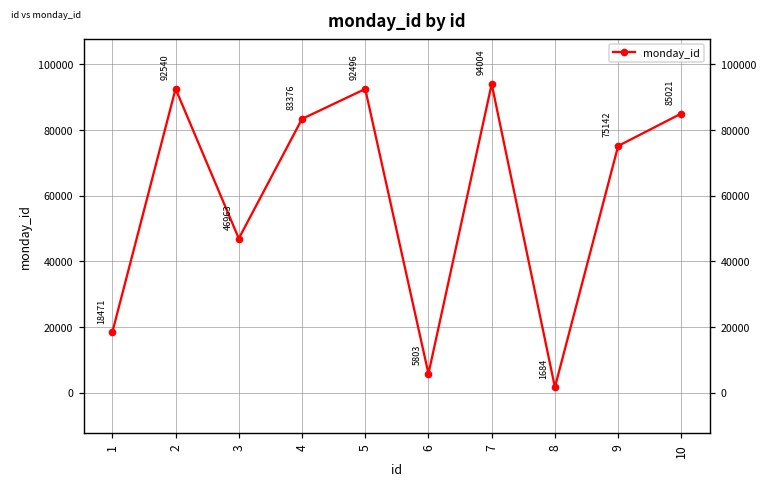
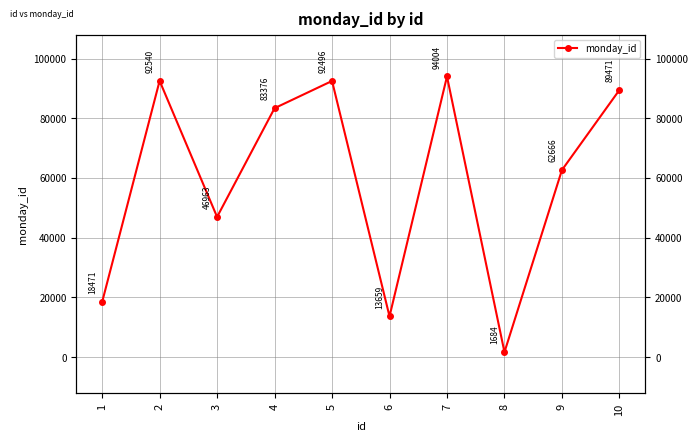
  {
    "1": 18471,
    "2": 92540,
    "3": 46963,
    "4": 83376,
    "5": 92496,
-   "6": 5803,
+   "6": 13659,
    "7": 94004,
    "8": 1684,
-   "9": 75142,
-   "10": 85021
+   "9": 62666,
+   "10": 89471
  }
